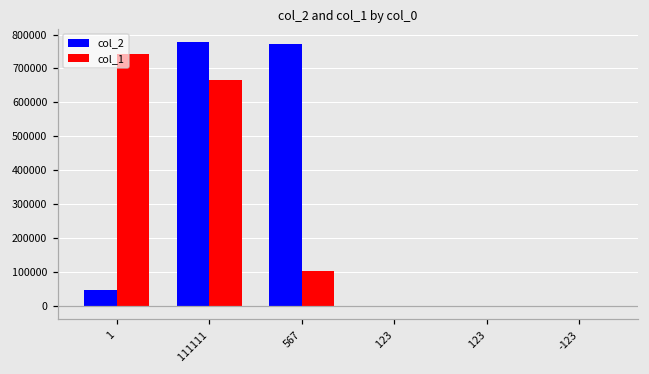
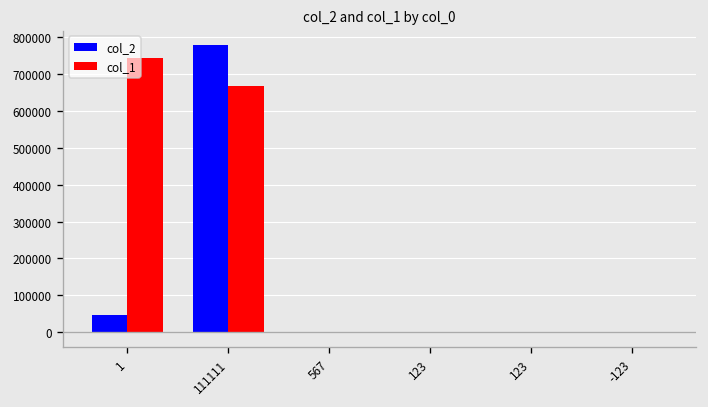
  {
    "col_2": {
      "1": 50000,
      "111111": 780000,
-     "567": 770000
+     "567": 0
    },
    "col_1": {
      "1": 740000,
      "111111": 670000,
-     "567": 100000
+     "567": 0
    }
  }
